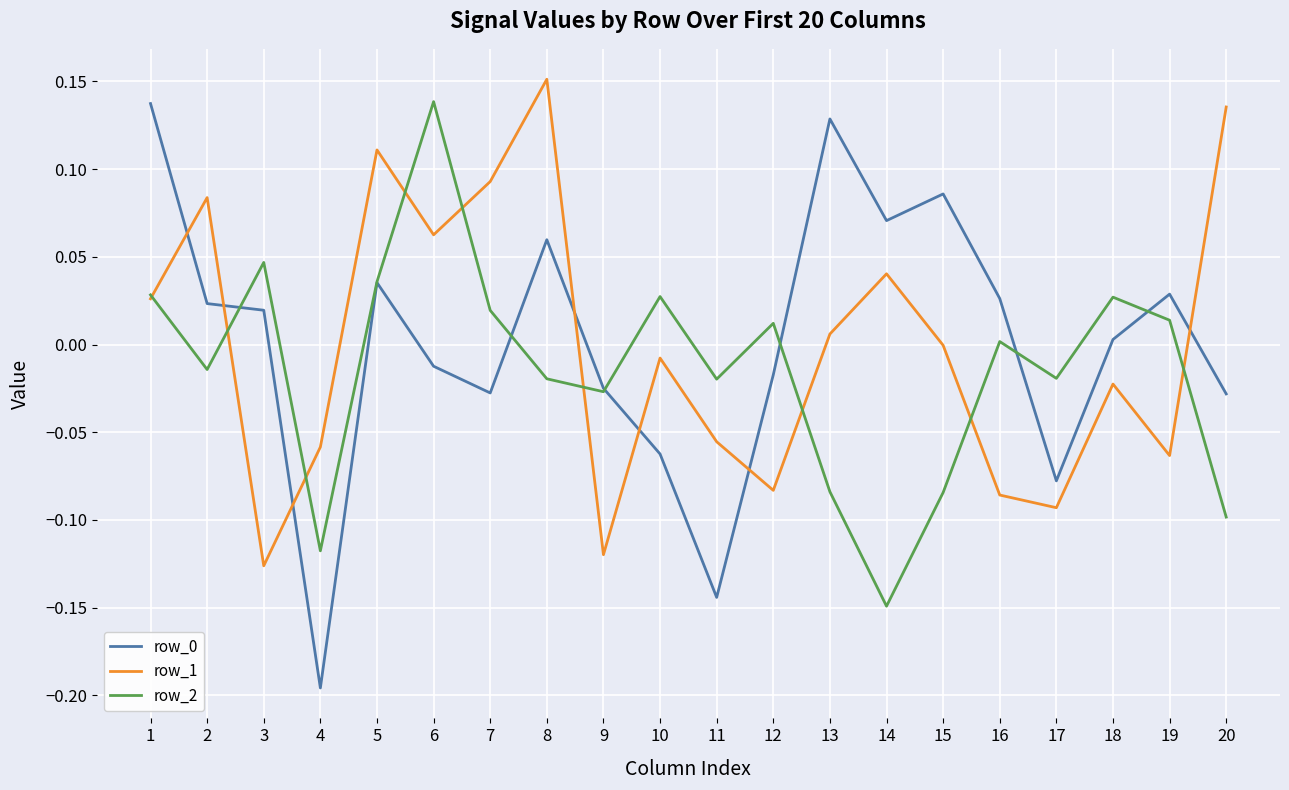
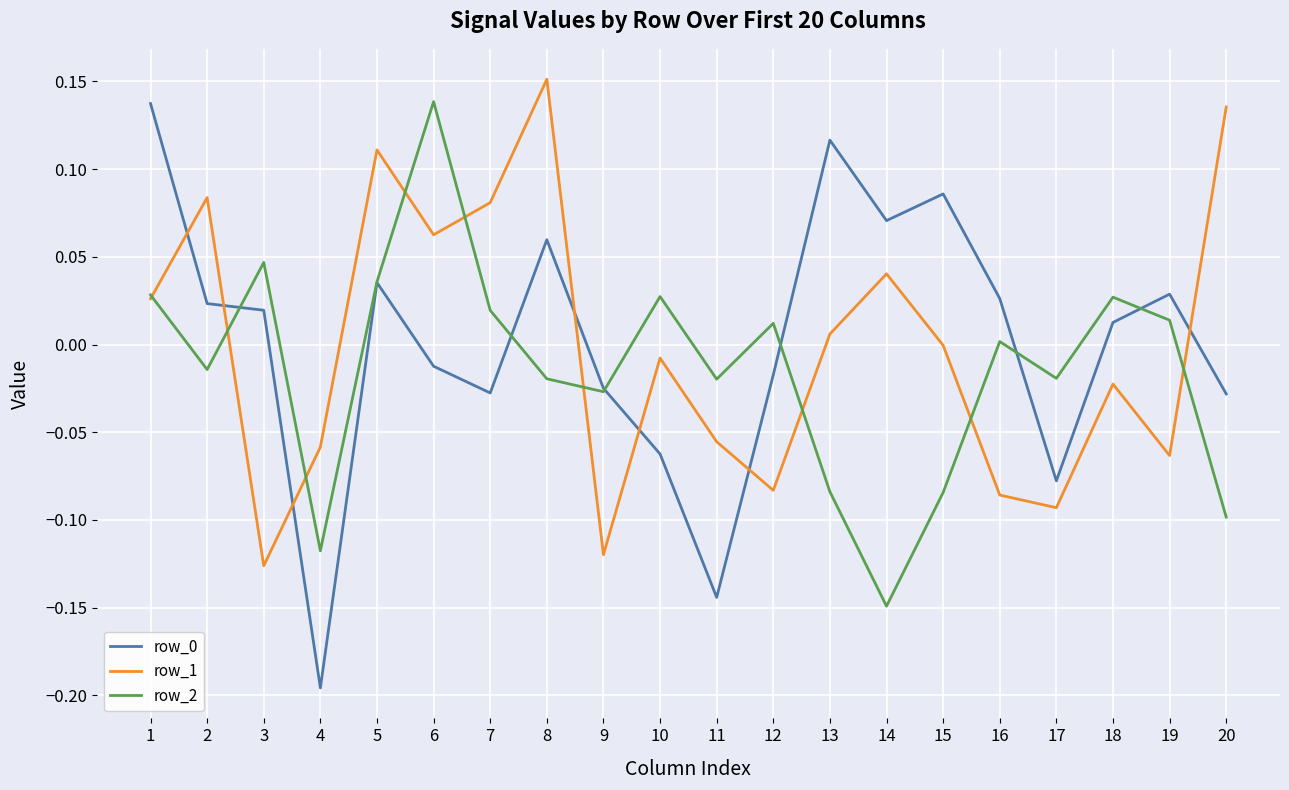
  {
    "row_0": {
      "1": 0.137,
      "2": 0.023,
      "3": 0.020,
      "4": -0.196,
      "6": -0.012,
      "7": -0.028,
      "8": 0.060,
      "9": -0.025,
      "10": -0.062,
      "11": -0.144,
      "12": -0.017,
-     "13": 0.129,
+     "13": 0.117,
      "14": 0.071,
      "15": 0.086,
      "16": 0.026,
      "17": -0.078,
-     "18": 0.003,
+     "18": 0.013,
      "19": 0.029,
      "20": -0.028
    },
    "row_1": {
      "1": 0.026,
      "2": 0.084,
      "3": -0.126,
      "4": -0.058,
      "5": 0.111,
      "6": 0.063,
-     "7": 0.093,
+     "7": 0.081,
      "8": 0.151,
      "9": -0.120,
      "10": -0.008,
      "11": -0.055,
      "12": -0.083,
      "13": 0.006,
      "14": 0.040,
      "15": 0.000,
      "16": -0.086,
      "17": -0.093,
      "18": -0.023,
      "19": -0.063,
      "20": 0.135
    },
    "row_2": {
      "1": 0.028,
      "2": -0.014,
      "3": 0.047,
      "4": -0.118,
      "6": 0.138,
      "7": 0.019,
      "8": -0.020,
      "9": -0.027,
      "10": 0.027,
      "11": -0.020,
      "12": 0.012,
      "13": -0.084,
      "14": -0.149,
      "15": -0.084,
      "16": 0.002,
      "17": -0.019,
      "18": 0.027,
      "19": 0.014,
      "20": -0.098
    }
  }
